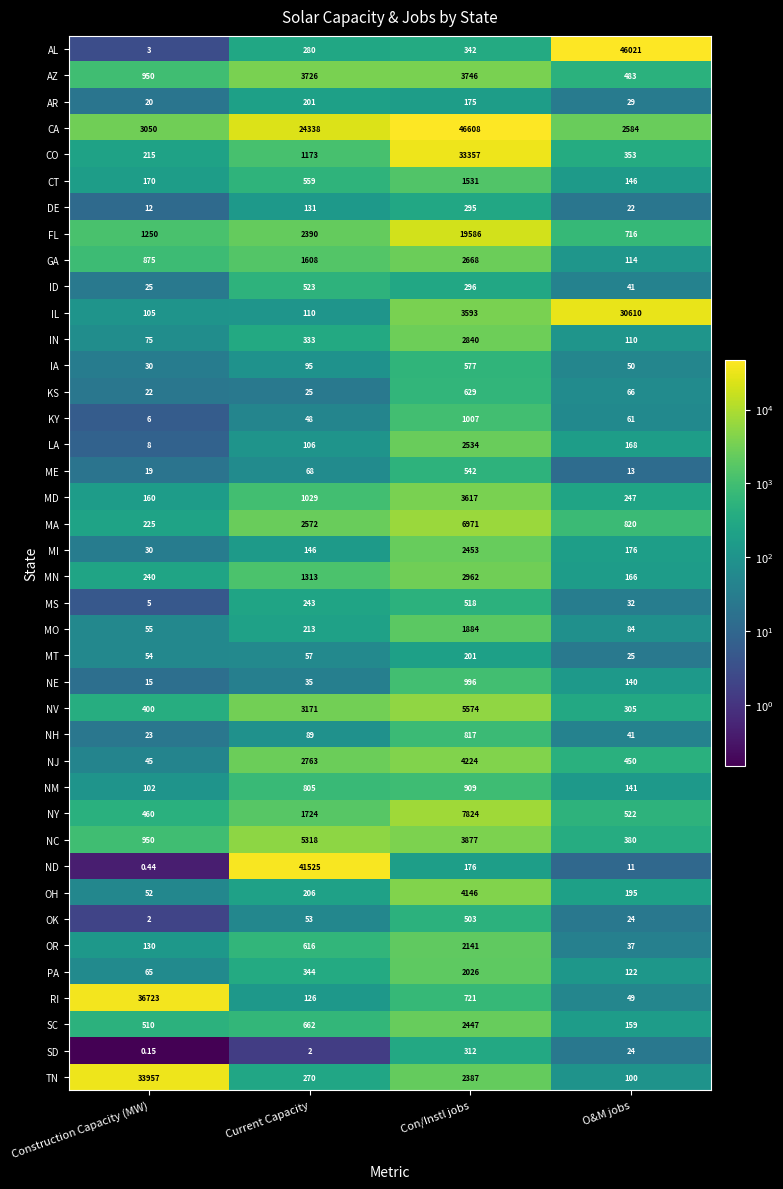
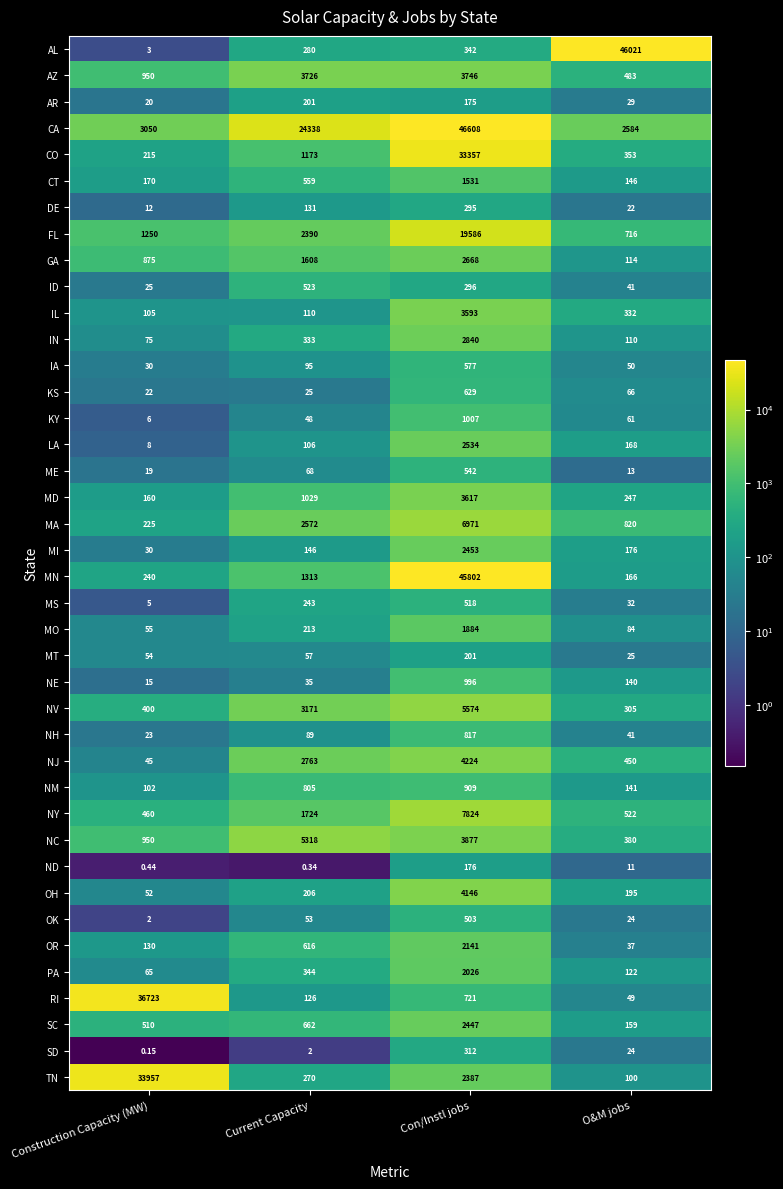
  {
    "AL": {
      "Construction Capacity (MW)": 3,
      "Current Capacity": 280,
      "Con/Instl jobs": 342,
      "O&M jobs": 46021
    },
    "AZ": {
      "Construction Capacity (MW)": 950,
      "Current Capacity": 3726,
      "Con/Instl jobs": 3746,
      "O&M jobs": 483
    },
    "AR": {
      "Construction Capacity (MW)": 20,
      "Current Capacity": 201,
      "Con/Instl jobs": 175,
      "O&M jobs": 29
    },
    "CA": {
      "Construction Capacity (MW)": 3050,
      "Current Capacity": 24338,
      "Con/Instl jobs": 46608,
      "O&M jobs": 2584
    },
    "CO": {
      "Construction Capacity (MW)": 215,
      "Current Capacity": 1173,
      "Con/Instl jobs": 33357,
      "O&M jobs": 353
    },
    "CT": {
      "Construction Capacity (MW)": 170,
      "Current Capacity": 559,
      "Con/Instl jobs": 1531,
      "O&M jobs": 146
    },
    "DE": {
      "Construction Capacity (MW)": 12,
      "Current Capacity": 131,
      "Con/Instl jobs": 295,
      "O&M jobs": 22
    },
    "FL": {
      "Construction Capacity (MW)": 1250,
      "Current Capacity": 2390,
      "Con/Instl jobs": 19586,
      "O&M jobs": 716
    },
    "GA": {
      "Construction Capacity (MW)": 875,
      "Current Capacity": 1608,
      "Con/Instl jobs": 2668,
      "O&M jobs": 114
    },
    "ID": {
      "Construction Capacity (MW)": 25,
      "Current Capacity": 523,
      "Con/Instl jobs": 296,
      "O&M jobs": 41
    },
    "IL": {
      "Construction Capacity (MW)": 105,
      "Current Capacity": 110,
      "Con/Instl jobs": 3593,
-     "O&M jobs": 30610
+     "O&M jobs": 332
    },
    "IN": {
      "Construction Capacity (MW)": 75,
      "Current Capacity": 333,
      "Con/Instl jobs": 2840,
      "O&M jobs": 110
    },
    "IA": {
      "Construction Capacity (MW)": 30,
      "Current Capacity": 95,
      "Con/Instl jobs": 577,
      "O&M jobs": 50
    },
    "KS": {
      "Construction Capacity (MW)": 22,
      "Current Capacity": 25,
      "Con/Instl jobs": 629,
      "O&M jobs": 66
    },
    "KY": {
      "Construction Capacity (MW)": 6,
      "Current Capacity": 48,
      "Con/Instl jobs": 1007,
      "O&M jobs": 61
    },
    "LA": {
      "Construction Capacity (MW)": 8,
      "Current Capacity": 106,
      "Con/Instl jobs": 2534,
      "O&M jobs": 168
    },
    "ME": {
      "Construction Capacity (MW)": 19,
      "Current Capacity": 68,
      "Con/Instl jobs": 542,
      "O&M jobs": 13
    },
    "MD": {
      "Construction Capacity (MW)": 160,
      "Current Capacity": 1029,
      "Con/Instl jobs": 3617,
      "O&M jobs": 247
    },
    "MA": {
      "Construction Capacity (MW)": 225,
      "Current Capacity": 2572,
      "Con/Instl jobs": 6971,
      "O&M jobs": 820
    },
    "MI": {
      "Construction Capacity (MW)": 30,
      "Current Capacity": 146,
      "Con/Instl jobs": 2453,
      "O&M jobs": 176
    },
    "MN": {
      "Construction Capacity (MW)": 240,
      "Current Capacity": 1313,
-     "Con/Instl jobs": 2962,
+     "Con/Instl jobs": 45802,
      "O&M jobs": 166
    },
    "MS": {
      "Construction Capacity (MW)": 5,
      "Current Capacity": 243,
      "Con/Instl jobs": 518,
      "O&M jobs": 32
    },
    "MO": {
      "Construction Capacity (MW)": 55,
      "Current Capacity": 213,
      "Con/Instl jobs": 1884,
      "O&M jobs": 84
    },
    "MT": {
      "Construction Capacity (MW)": 54,
      "Current Capacity": 57,
      "Con/Instl jobs": 201,
      "O&M jobs": 25
    },
    "NE": {
      "Construction Capacity (MW)": 15,
      "Current Capacity": 35,
      "Con/Instl jobs": 996,
      "O&M jobs": 140
    },
    "NV": {
      "Construction Capacity (MW)": 400,
      "Current Capacity": 3171,
      "Con/Instl jobs": 5574,
      "O&M jobs": 305
    },
    "NH": {
      "Construction Capacity (MW)": 23,
      "Current Capacity": 89,
      "Con/Instl jobs": 817,
      "O&M jobs": 41
    },
    "NJ": {
      "Construction Capacity (MW)": 45,
      "Current Capacity": 2763,
      "Con/Instl jobs": 4224,
      "O&M jobs": 450
    },
    "NM": {
      "Construction Capacity (MW)": 102,
      "Current Capacity": 805,
      "Con/Instl jobs": 909,
      "O&M jobs": 141
    },
    "NY": {
      "Construction Capacity (MW)": 460,
      "Current Capacity": 1724,
      "Con/Instl jobs": 7824,
      "O&M jobs": 522
    },
    "NC": {
      "Construction Capacity (MW)": 950,
      "Current Capacity": 5318,
      "Con/Instl jobs": 3877,
      "O&M jobs": 380
    },
    "ND": {
      "Construction Capacity (MW)": 0.44,
-     "Current Capacity": 41525,
+     "Current Capacity": 0.34,
      "Con/Instl jobs": 176,
      "O&M jobs": 11
    },
    "OH": {
      "Construction Capacity (MW)": 52,
      "Current Capacity": 206,
      "Con/Instl jobs": 4146,
      "O&M jobs": 195
    },
    "OK": {
      "Construction Capacity (MW)": 2,
      "Current Capacity": 53,
      "Con/Instl jobs": 503,
      "O&M jobs": 24
    },
    "OR": {
      "Construction Capacity (MW)": 130,
      "Current Capacity": 616,
      "Con/Instl jobs": 2141,
      "O&M jobs": 37
    },
    "PA": {
      "Construction Capacity (MW)": 65,
      "Current Capacity": 344,
      "Con/Instl jobs": 2026,
      "O&M jobs": 122
    },
    "RI": {
      "Construction Capacity (MW)": 36723,
      "Current Capacity": 126,
      "Con/Instl jobs": 721,
      "O&M jobs": 49
    },
    "SC": {
      "Construction Capacity (MW)": 510,
      "Current Capacity": 662,
      "Con/Instl jobs": 2447,
      "O&M jobs": 159
    },
    "SD": {
      "Construction Capacity (MW)": 0.15,
      "Current Capacity": 2,
      "Con/Instl jobs": 312,
      "O&M jobs": 24
    },
    "TN": {
      "Construction Capacity (MW)": 33957,
      "Current Capacity": 270,
      "Con/Instl jobs": 2387,
      "O&M jobs": 100
    }
  }
